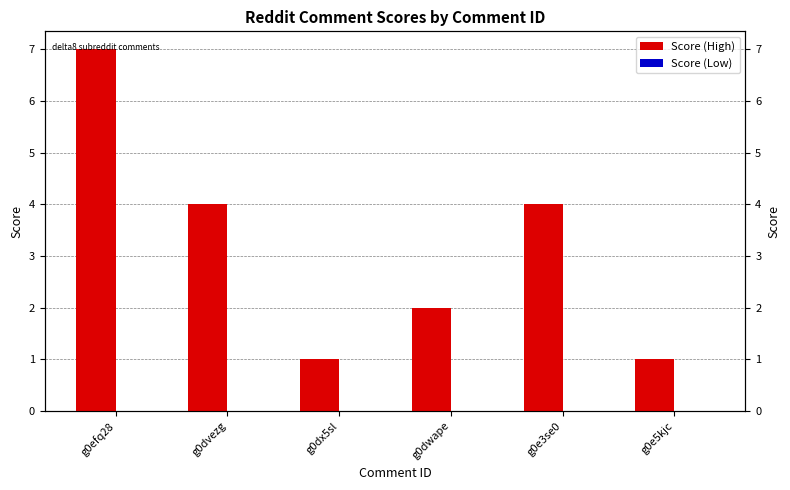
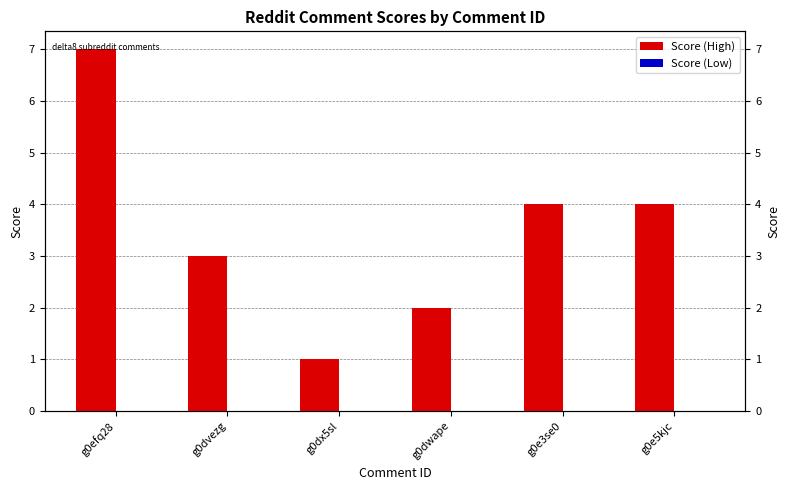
  {
    "Score (High)": {
      "g0efq28": 7,
-     "g0dvezg": 4,
+     "g0dvezg": 3,
      "g0dx5sl": 1,
      "g0dwape": 2,
      "g0e3se0": 4,
-     "g0e5kjc": 1
+     "g0e5kjc": 4
    },
    "Score (Low)": {
      "g0efq28": 0,
      "g0dvezg": 0,
      "g0dx5sl": 0,
      "g0dwape": 0,
      "g0e3se0": 0,
      "g0e5kjc": 0
    }
  }
